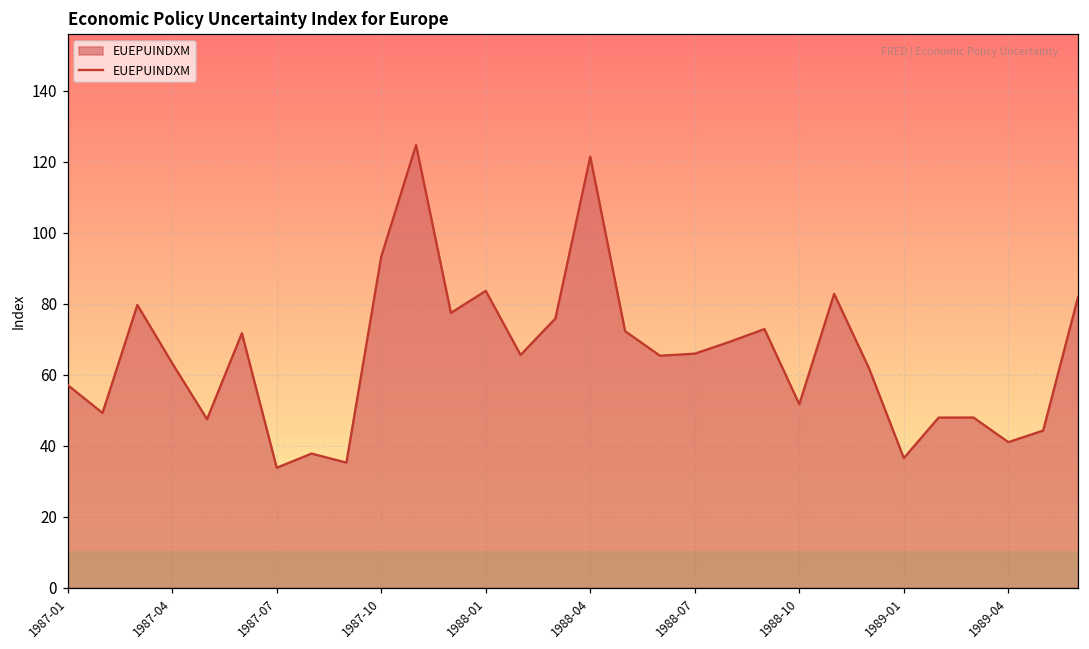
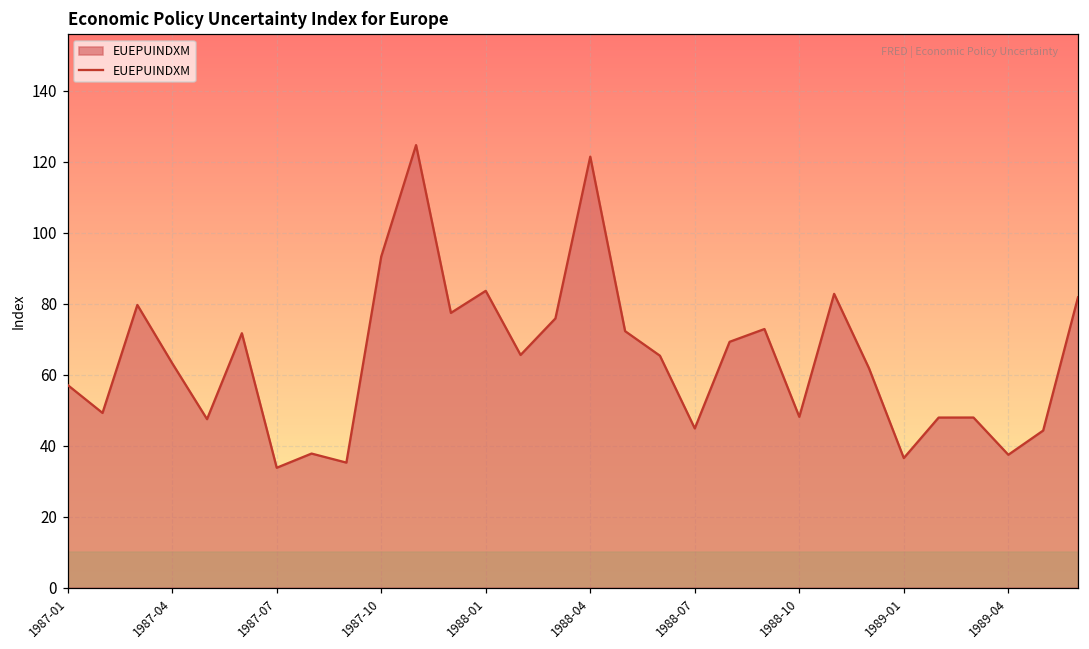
  {
    "1987-01": 57,
    "1987-04": 63,
    "1987-07": 34,
    "1987-10": 93,
    "1988-01": 84,
    "1988-04": 121,
-   "1988-07": 66,
-   "1988-10": 52,
+   "1988-07": 45,
+   "1988-10": 48,
    "1989-01": 37,
-   "1989-04": 41
+   "1989-04": 37
  }
